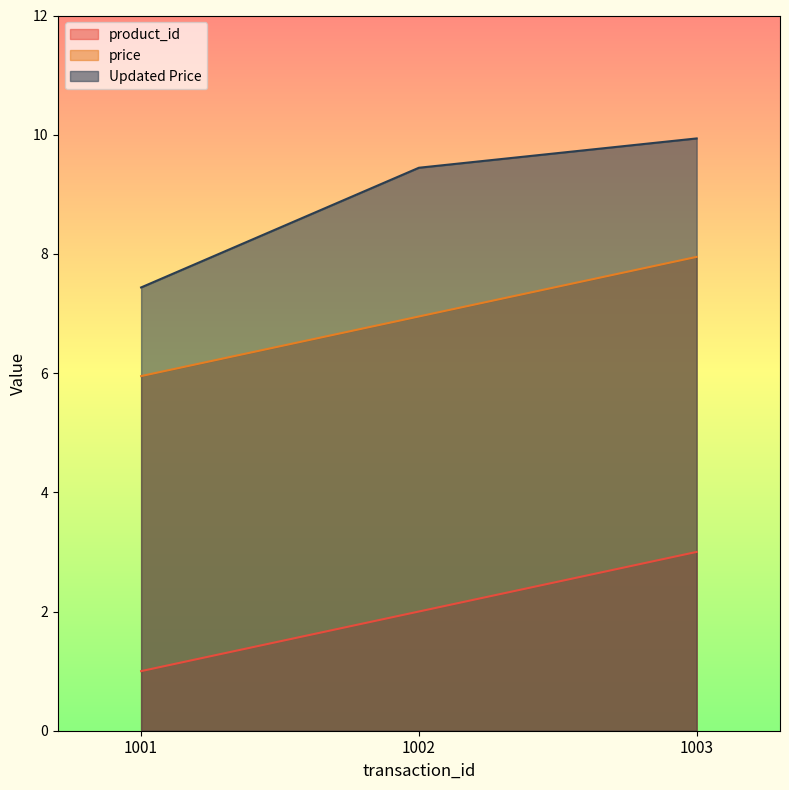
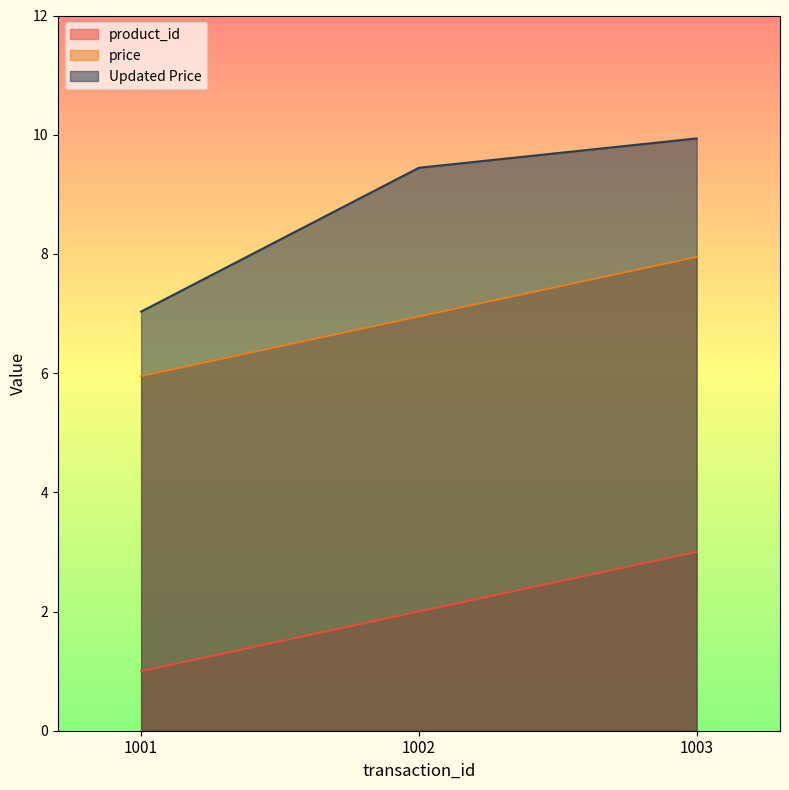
  {
    "Updated Price": {
-     "1001": 7.4,
+     "1001": 7.0,
      "1002": 9.4,
      "1003": 9.9
    }
  }
